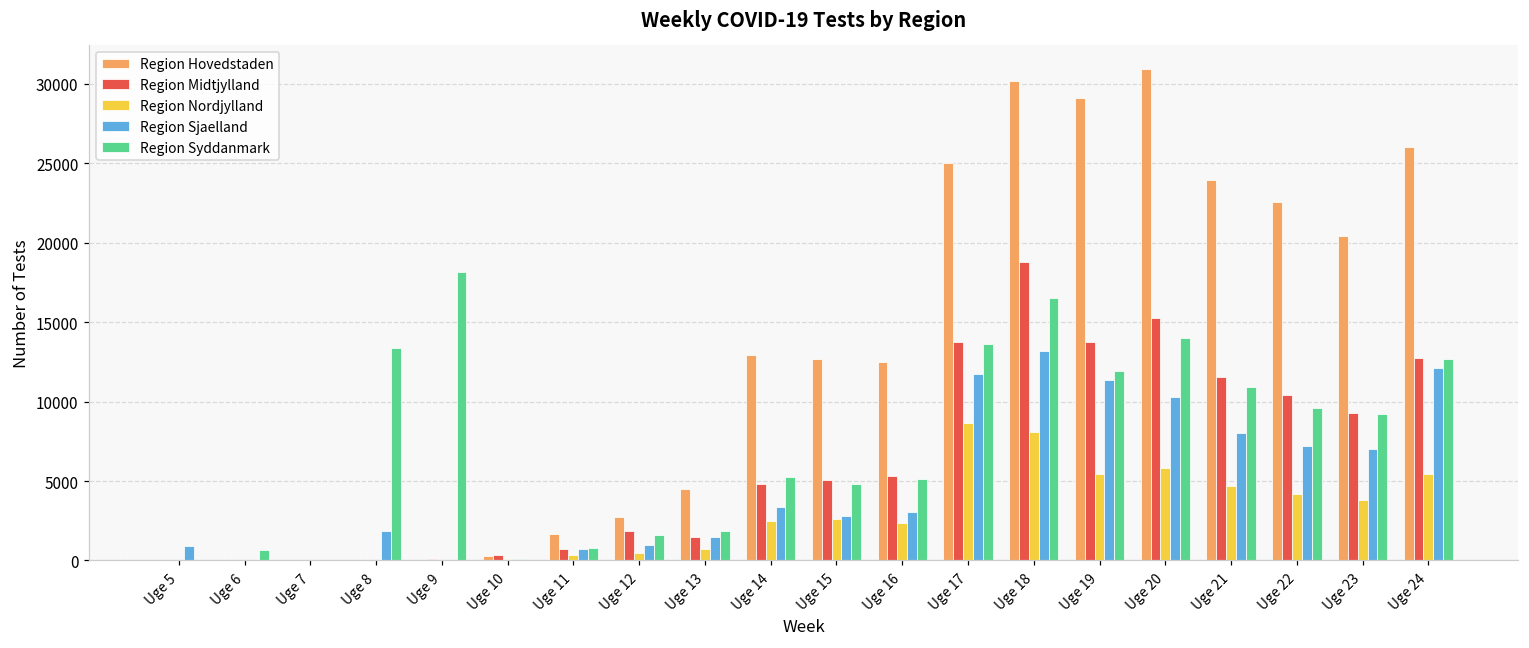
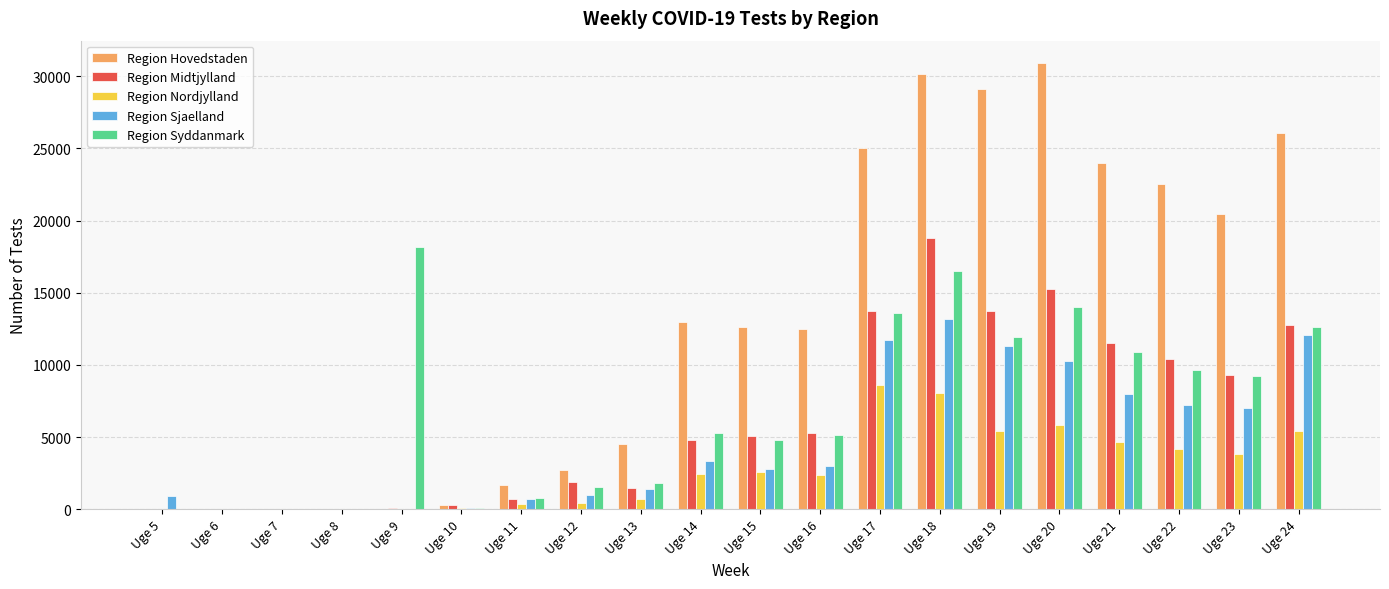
  {
    "Region Midtjylland": {
      "Uge 5": 0,
      "Uge 7": 0,
      "Uge 8": 0,
      "Uge 10": 300,
      "Uge 11": 700,
      "Uge 12": 1900,
      "Uge 13": 1500,
      "Uge 14": 4800,
      "Uge 15": 5000,
      "Uge 16": 5300,
      "Uge 17": 13800,
      "Uge 18": 18800,
      "Uge 19": 13800,
      "Uge 20": 15300,
      "Uge 21": 11500,
      "Uge 22": 10400,
      "Uge 23": 9300,
      "Uge 24": 12800
    },
    "Region Sjaelland": {
      "Uge 5": 900,
      "Uge 6": 0,
      "Uge 7": 0,
-     "Uge 8": 1800,
+     "Uge 8": 0,
      "Uge 9": 0,
      "Uge 11": 700,
      "Uge 12": 1000,
      "Uge 13": 1400,
      "Uge 14": 3400,
      "Uge 15": 2800,
      "Uge 16": 3000,
      "Uge 17": 11800,
      "Uge 18": 13200,
      "Uge 19": 11300,
      "Uge 20": 10300,
      "Uge 21": 8000,
      "Uge 22": 7200,
      "Uge 23": 7000,
      "Uge 24": 12100
    },
    "Region Syddanmark": {
      "Uge 5": 0,
-     "Uge 6": 700,
+     "Uge 6": 0,
      "Uge 7": 0,
-     "Uge 8": 13400,
+     "Uge 8": 0,
      "Uge 9": 18100,
      "Uge 11": 800,
      "Uge 12": 1600,
      "Uge 13": 1900,
      "Uge 14": 5300,
      "Uge 15": 4800,
      "Uge 16": 5100,
      "Uge 17": 13600,
      "Uge 18": 16500,
      "Uge 19": 11900,
      "Uge 20": 14000,
      "Uge 21": 10900,
      "Uge 22": 9600,
      "Uge 23": 9200,
      "Uge 24": 12700
    }
  }
